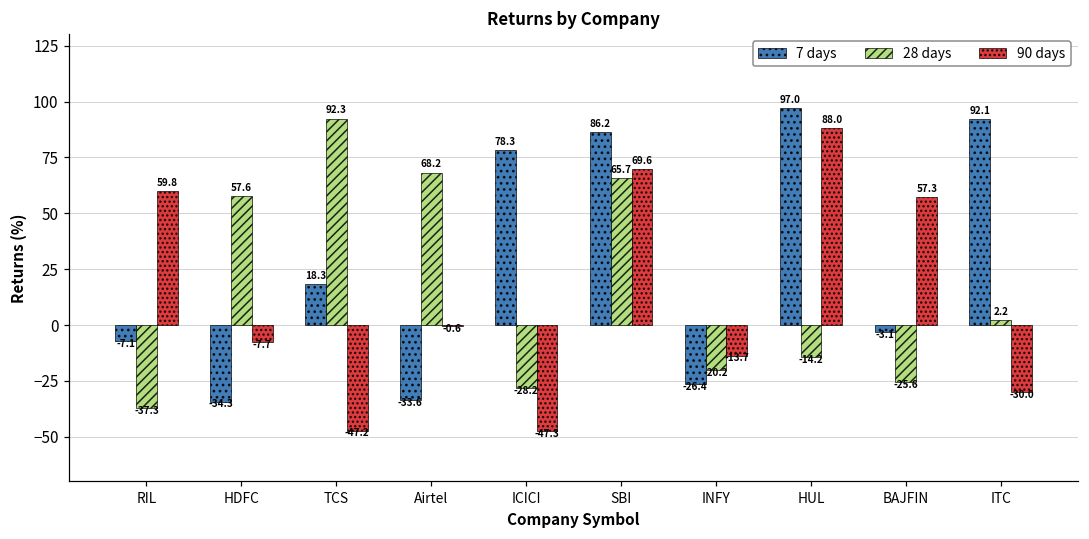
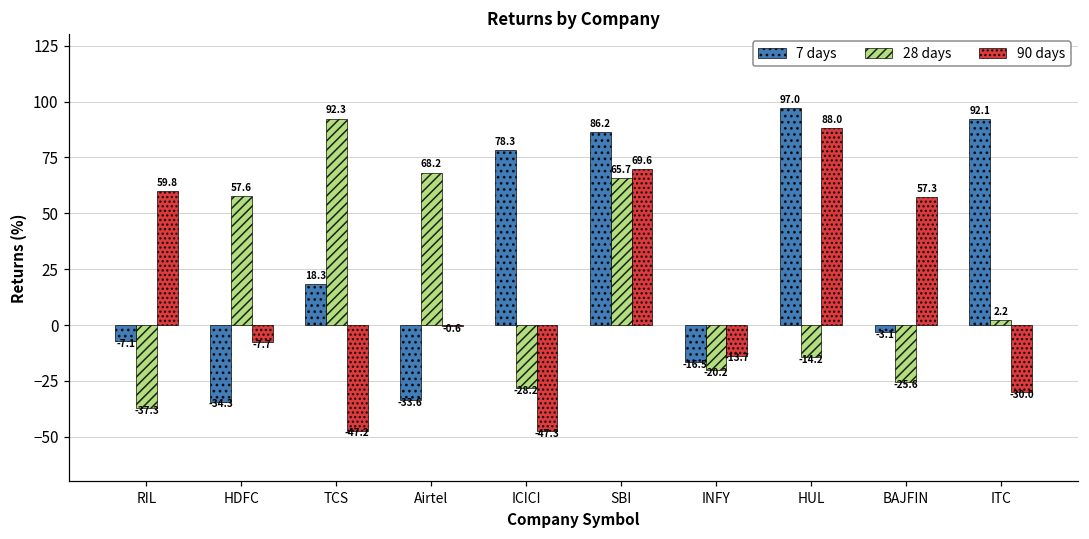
  {
    "7 days": {
      "RIL": -7.1,
      "HDFC": -34.3,
      "TCS": 18.3,
      "Airtel": -33.6,
      "ICICI": 78.3,
      "SBI": 86.2,
-     "INFY": -26.4,
+     "INFY": -16.5,
      "HUL": 97.0,
      "BAJFIN": -3.1,
      "ITC": 92.1
    },
    "28 days": {
      "RIL": -37.3,
      "HDFC": 57.6,
      "TCS": 92.3,
      "Airtel": 68.2,
      "ICICI": -28.2,
      "SBI": 65.7,
      "INFY": -20.2,
      "HUL": -14.2,
      "BAJFIN": -25.6,
      "ITC": 2.2
    },
    "90 days": {
      "RIL": 59.8,
      "HDFC": -7.7,
      "TCS": -47.2,
      "Airtel": -0.6,
      "ICICI": -47.3,
      "SBI": 69.6,
      "INFY": -13.7,
      "HUL": 88.0,
      "BAJFIN": 57.3,
      "ITC": -30.0
    }
  }
